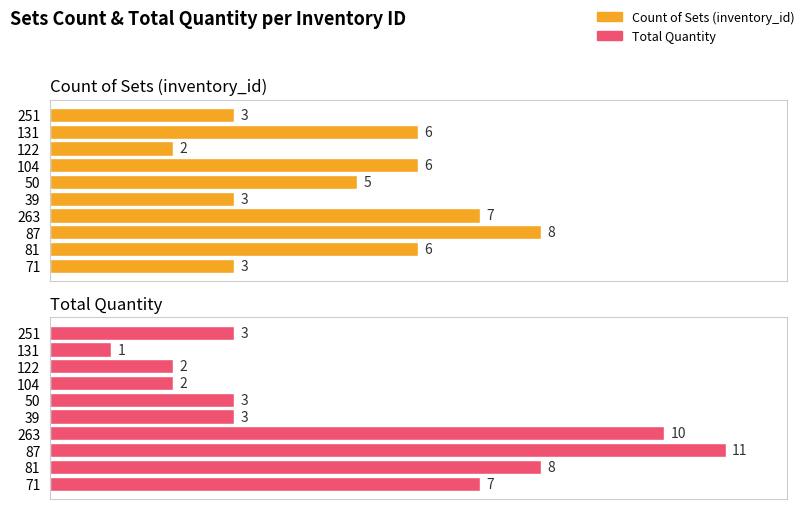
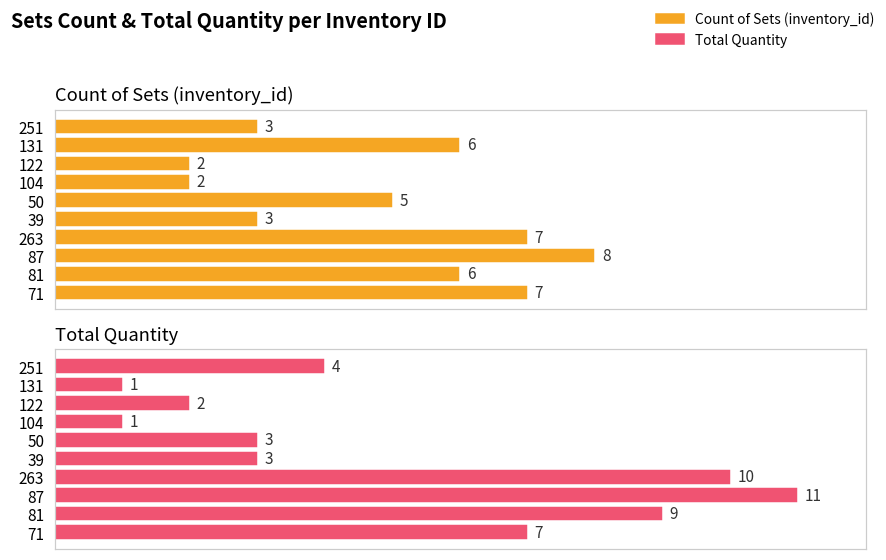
  {
    "Count of Sets (inventory_id)": {
      "251": 3,
      "131": 6,
      "122": 2,
-     "104": 6,
+     "104": 2,
      "50": 5,
      "39": 3,
      "263": 7,
      "87": 8,
      "81": 6,
-     "71": 3
+     "71": 7
    },
    "Total Quantity": {
-     "251": 3,
+     "251": 4,
      "131": 1,
      "122": 2,
-     "104": 2,
+     "104": 1,
      "50": 3,
      "39": 3,
      "263": 10,
      "87": 11,
-     "81": 8,
+     "81": 9,
      "71": 7
    }
  }
